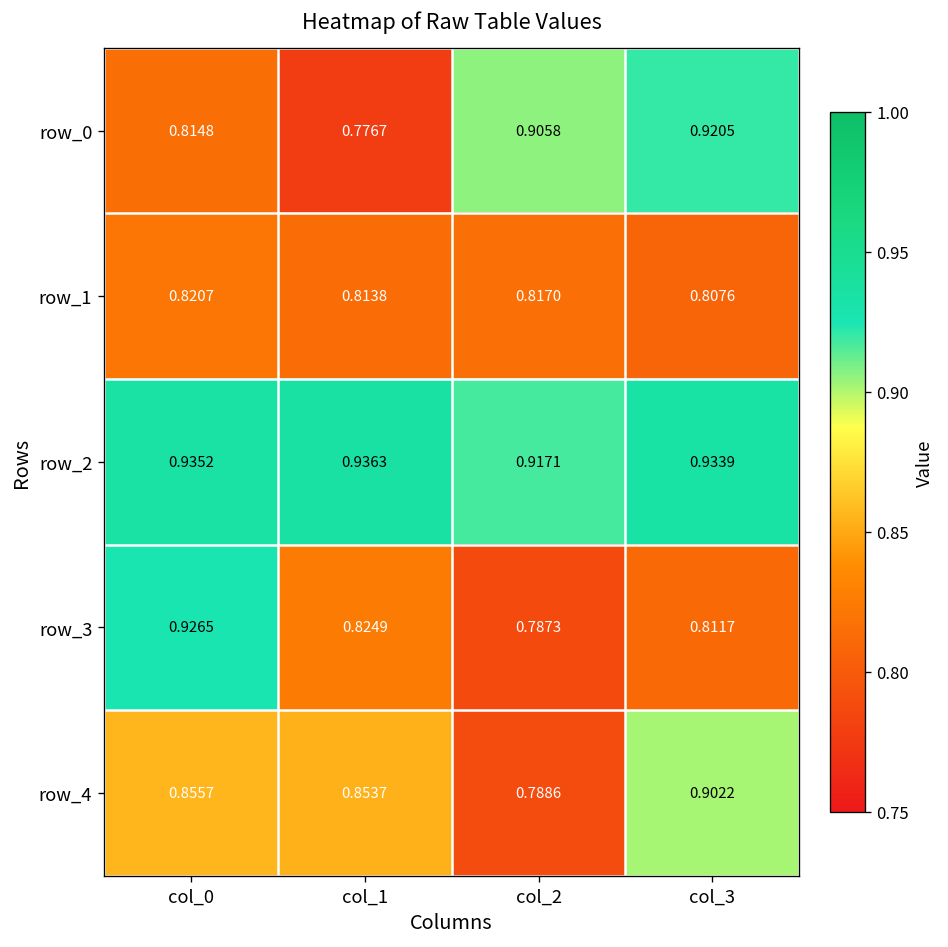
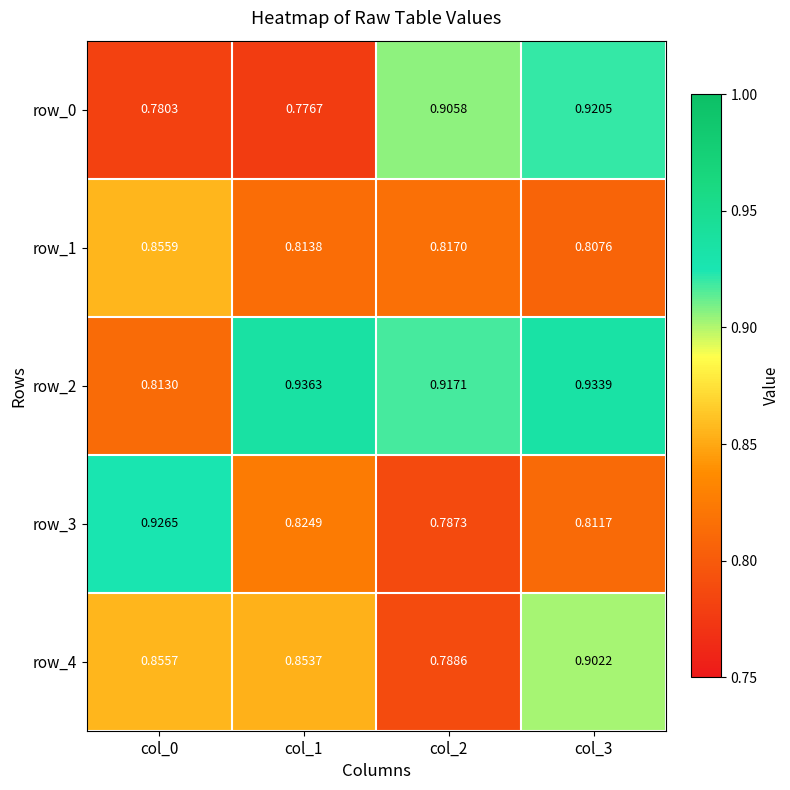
  {
    "row_0": {
-     "col_0": 0.8148,
+     "col_0": 0.7803,
      "col_1": 0.7767,
      "col_2": 0.9058,
      "col_3": 0.9205
    },
    "row_1": {
-     "col_0": 0.8207,
+     "col_0": 0.8559,
      "col_1": 0.8138,
      "col_2": 0.8170,
      "col_3": 0.8076
    },
    "row_2": {
-     "col_0": 0.9352,
+     "col_0": 0.8130,
      "col_1": 0.9363,
      "col_2": 0.9171,
      "col_3": 0.9339
    },
    "row_3": {
      "col_0": 0.9265,
      "col_1": 0.8249,
      "col_2": 0.7873,
      "col_3": 0.8117
    },
    "row_4": {
      "col_0": 0.8557,
      "col_1": 0.8537,
      "col_2": 0.7886,
      "col_3": 0.9022
    }
  }
